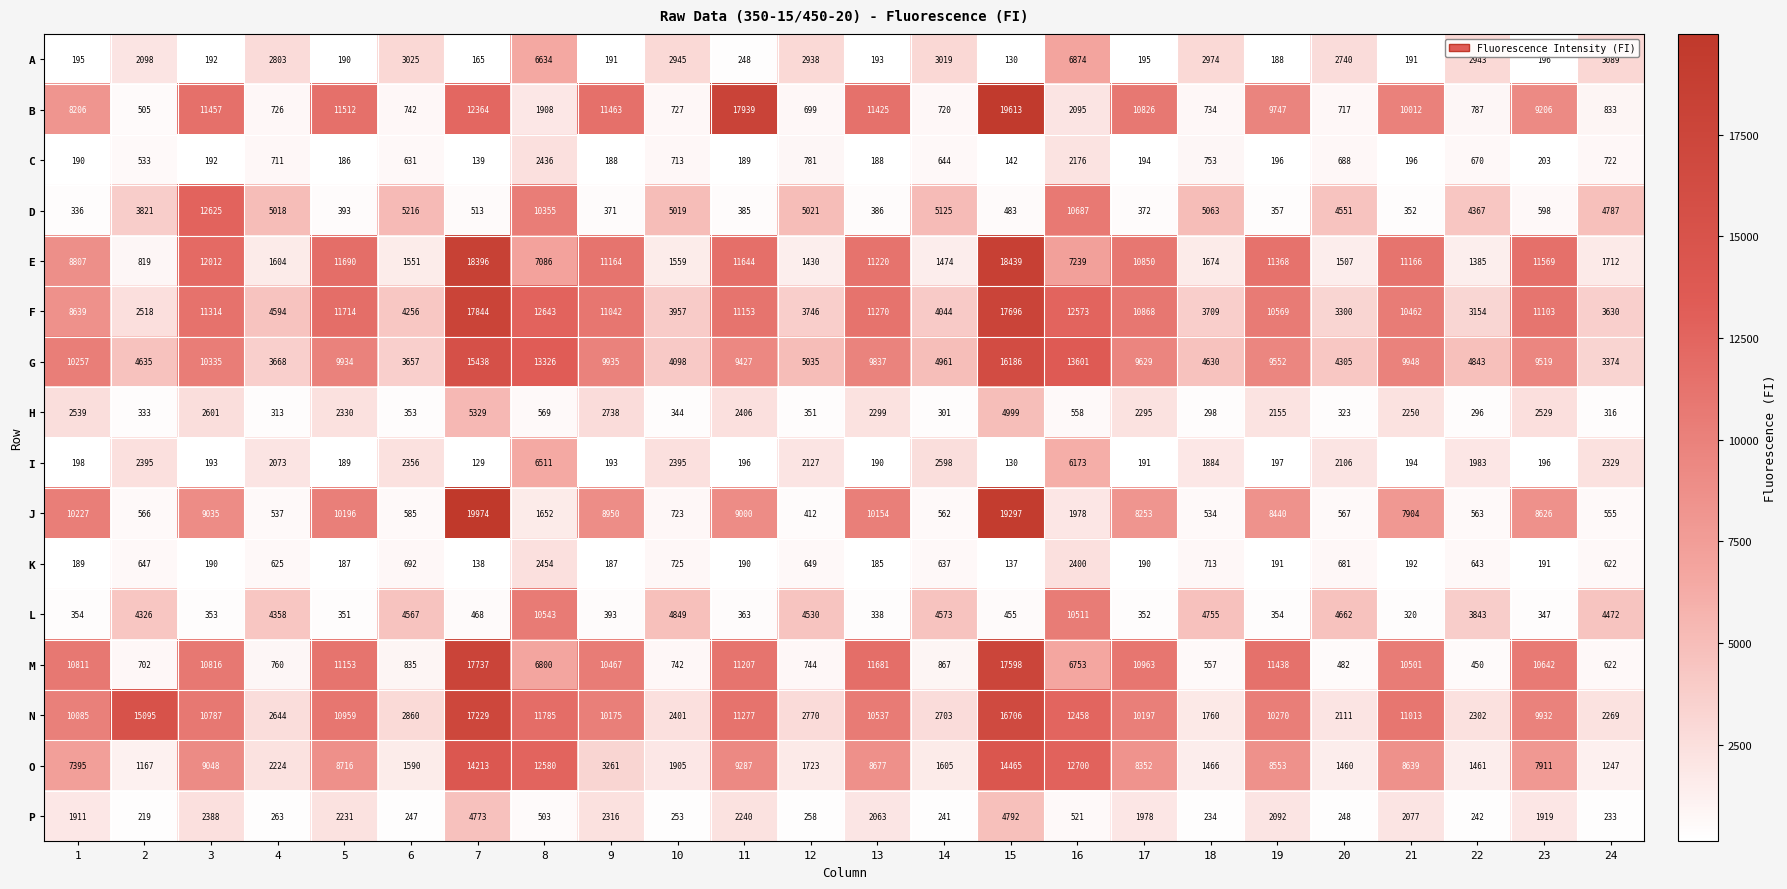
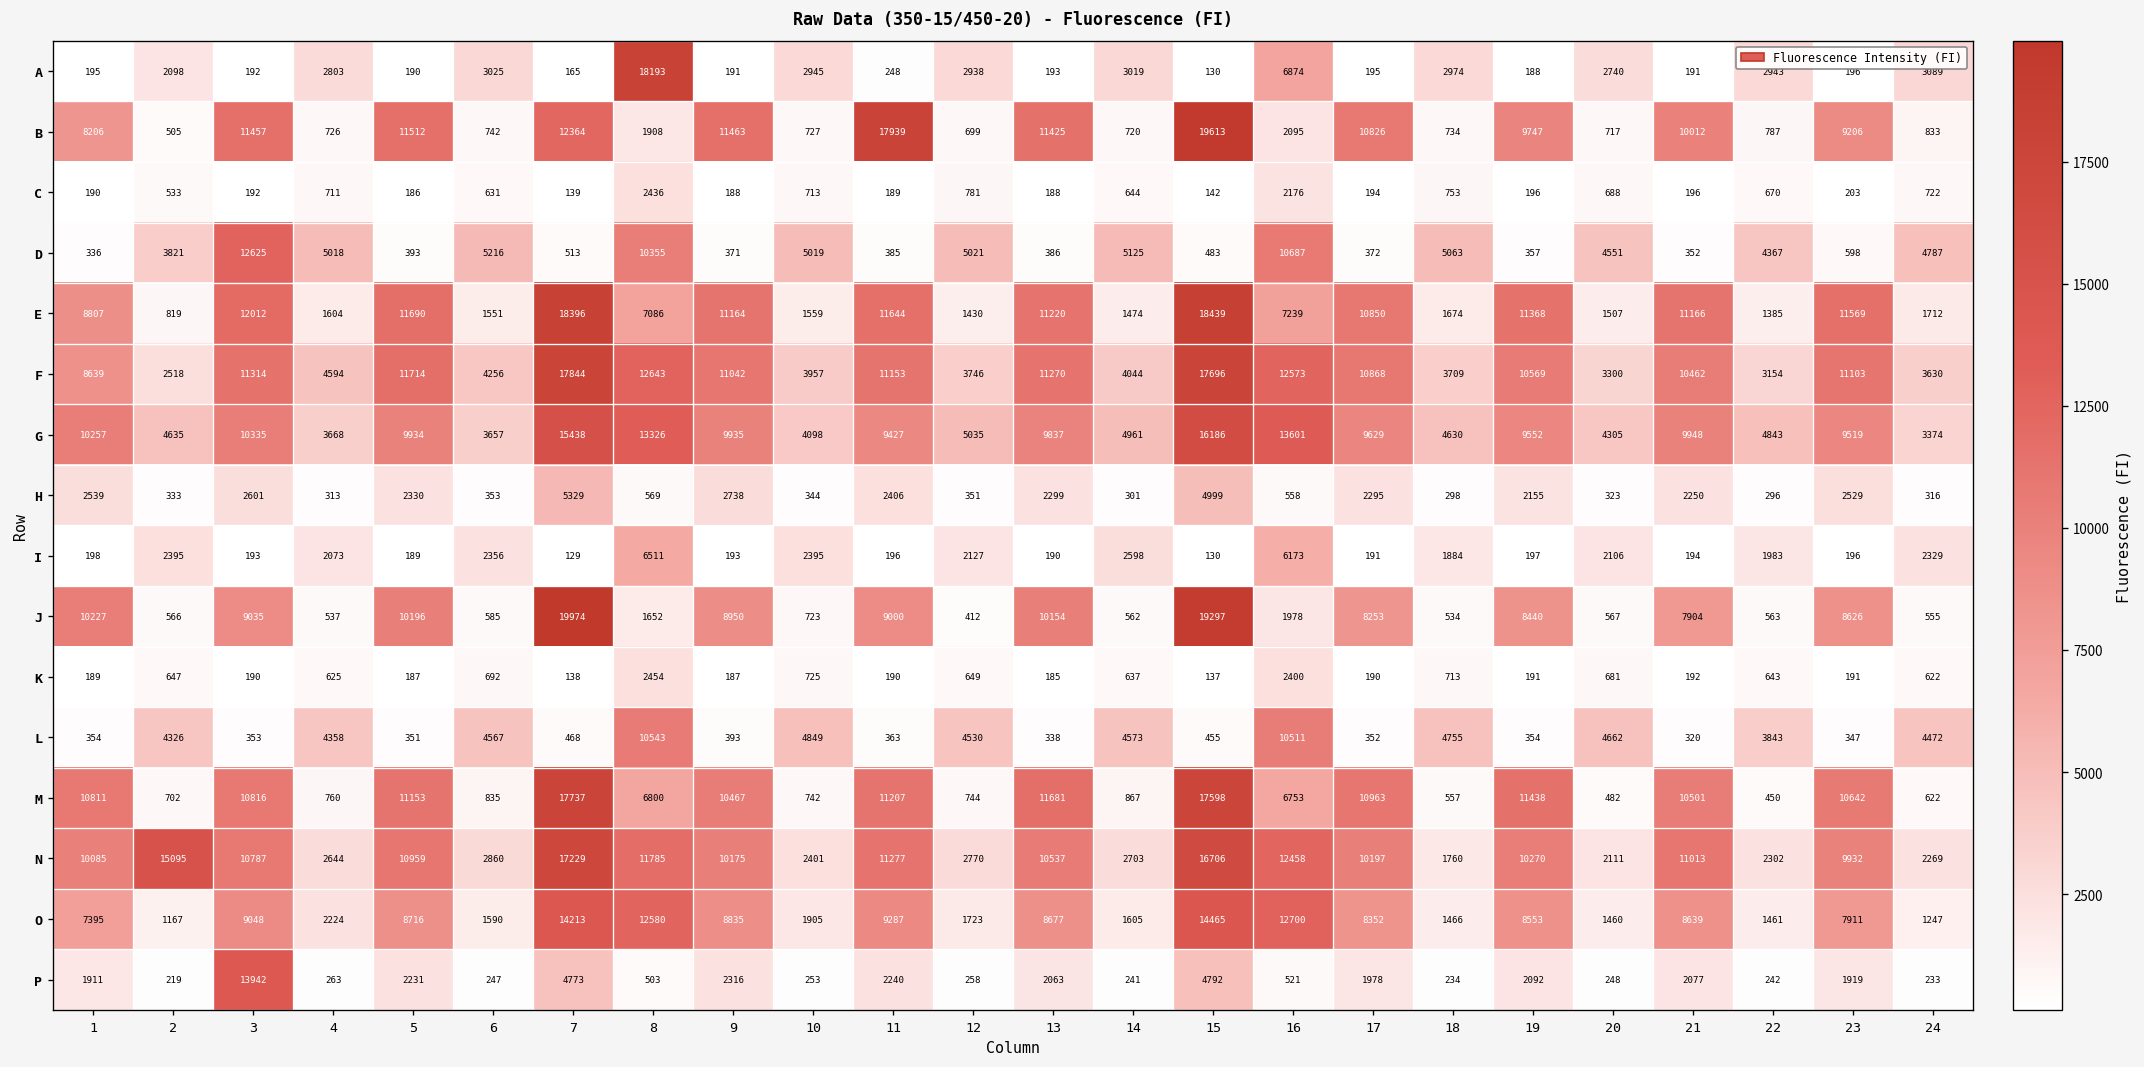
  {
    "A": {
      "1": 195,
      "2": 2098,
      "3": 192,
      "4": 2803,
      "5": 190,
      "6": 3025,
      "7": 165,
-     "8": 6634,
+     "8": 18193,
      "9": 191,
      "10": 2945,
      "11": 248,
      "12": 2938,
      "13": 193,
      "14": 3019,
      "15": 130,
      "16": 6874,
      "17": 195,
      "18": 2974,
      "19": 188,
      "20": 2740,
      "21": 191
    },
    "O": {
      "1": 7395,
      "2": 1167,
      "3": 9048,
      "4": 2224,
      "5": 8716,
      "6": 1590,
      "7": 14213,
      "8": 12580,
-     "9": 3261,
+     "9": 8835,
      "10": 1905,
      "11": 9287,
      "12": 1723,
      "13": 8677,
      "14": 1605,
      "15": 14465,
      "16": 12700,
      "17": 8352,
      "18": 1466,
      "19": 8553,
      "20": 1460,
      "21": 8639,
      "22": 1461,
      "23": 7911,
      "24": 1247
    },
    "P": {
      "1": 1911,
      "2": 219,
-     "3": 2388,
+     "3": 13942,
      "4": 263,
      "5": 2231,
      "6": 247,
      "7": 4773,
      "8": 503,
      "9": 2316,
      "10": 253,
      "11": 2240,
      "12": 258,
      "13": 2063,
      "14": 241,
      "15": 4792,
      "16": 521,
      "17": 1978,
      "18": 234,
      "19": 2092,
      "20": 248,
      "21": 2077,
      "22": 242,
      "23": 1919,
      "24": 233
    }
  }
